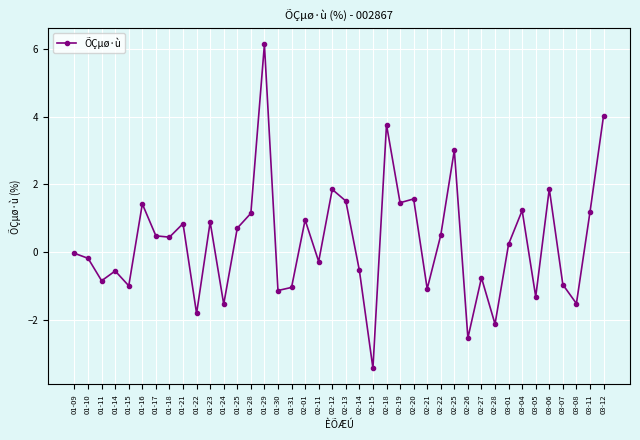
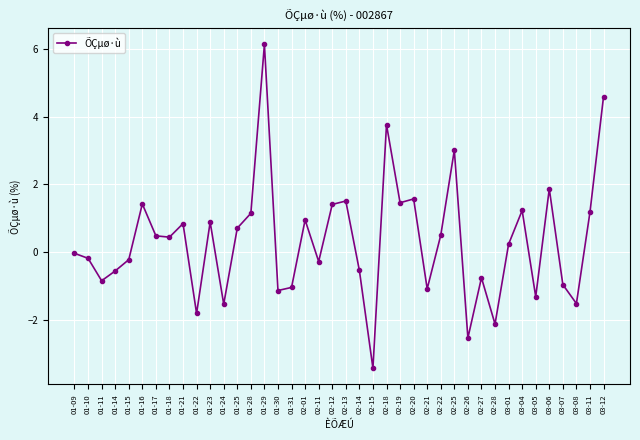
  {
    "01-09": 0.0,
    "01-10": -0.2,
    "01-11": -0.8,
    "01-14": -0.6,
-   "01-15": -1.0,
+   "01-15": -0.2,
    "01-16": 1.4,
    "01-17": 0.5,
    "01-18": 0.4,
    "01-21": 0.8,
    "01-22": -1.8,
    "01-23": 0.9,
    "01-24": -1.5,
    "01-25": 0.7,
    "01-28": 1.1,
    "01-29": 6.1,
    "01-30": -1.1,
    "01-31": -1.0,
    "02-01": 1.0,
    "02-11": -0.3,
-   "02-12": 1.9,
+   "02-12": 1.4,
    "02-13": 1.5,
    "02-14": -0.5,
    "02-15": -3.4,
    "02-18": 3.8,
    "02-19": 1.5,
    "02-20": 1.6,
    "02-21": -1.1,
    "02-22": 0.5,
    "02-25": 3.0,
    "02-26": -2.5,
    "02-27": -0.8,
    "02-28": -2.1,
    "03-01": 0.2,
    "03-04": 1.2,
    "03-05": -1.3,
    "03-06": 1.9,
    "03-07": -1.0,
    "03-08": -1.5,
    "03-11": 1.2,
-   "03-12": 4.0
+   "03-12": 4.6
  }
